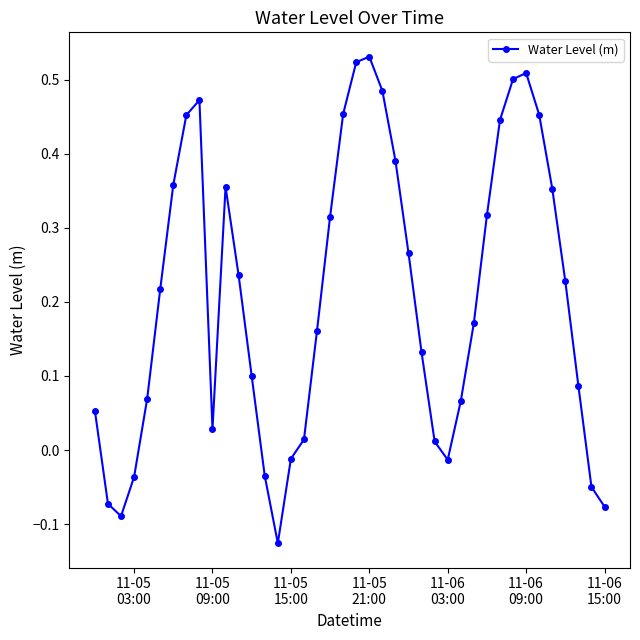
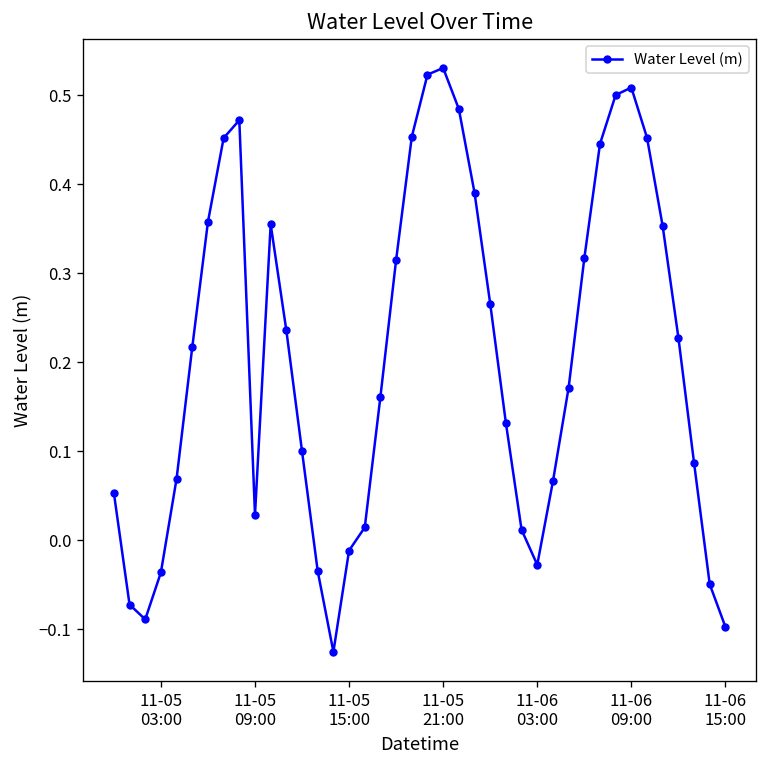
  {
    "11-05 03:00": -0.04,
    "11-05 09:00": 0.03,
    "11-05 15:00": -0.01,
    "11-05 21:00": 0.53,
-   "11-06 03:00": -0.01,
+   "11-06 03:00": -0.03,
    "11-06 09:00": 0.51,
-   "11-06 15:00": -0.08
+   "11-06 15:00": -0.10
  }
